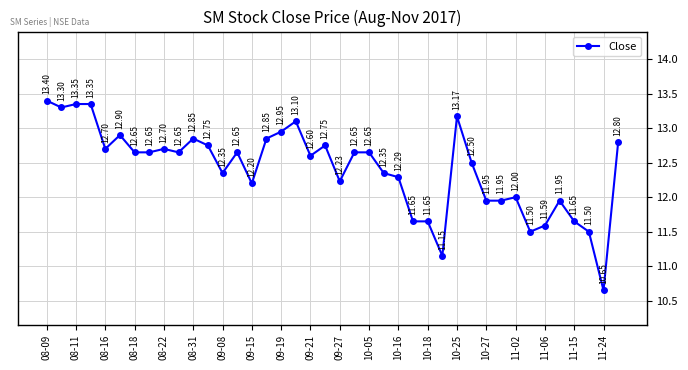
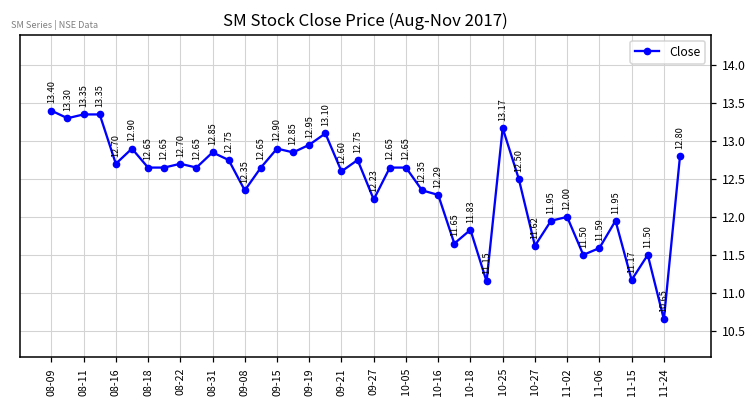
  {
    "08-09": 13.40,
    "08-11": 13.35,
    "08-16": 12.70,
    "08-18": 12.65,
    "08-22": 12.70,
    "08-31": 12.85,
    "09-08": 12.35,
-   "09-15": 12.20,
+   "09-15": 12.90,
    "09-19": 12.95,
    "09-21": 12.60,
    "09-27": 12.23,
    "10-05": 12.65,
    "10-16": 12.29,
-   "10-18": 11.65,
+   "10-18": 11.83,
    "10-25": 13.17,
-   "10-27": 11.95,
+   "10-27": 11.62,
    "11-02": 12.00,
    "11-06": 11.59,
-   "11-15": 11.65,
+   "11-15": 11.17,
    "11-24": 10.65
  }
